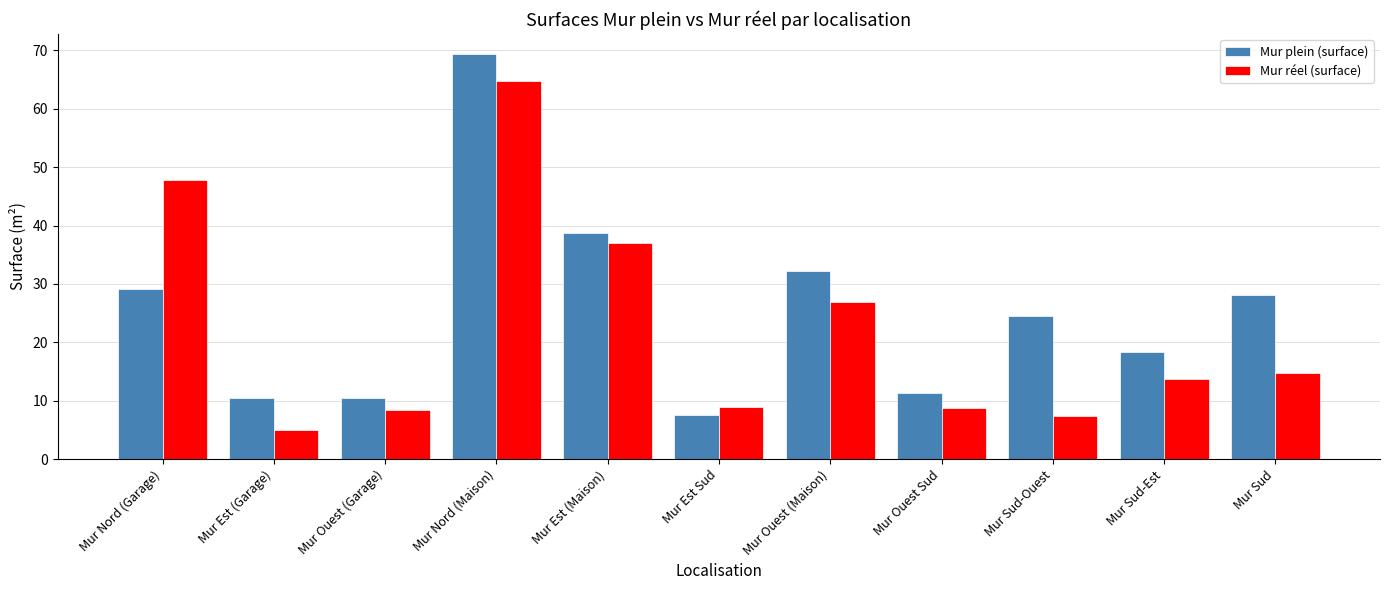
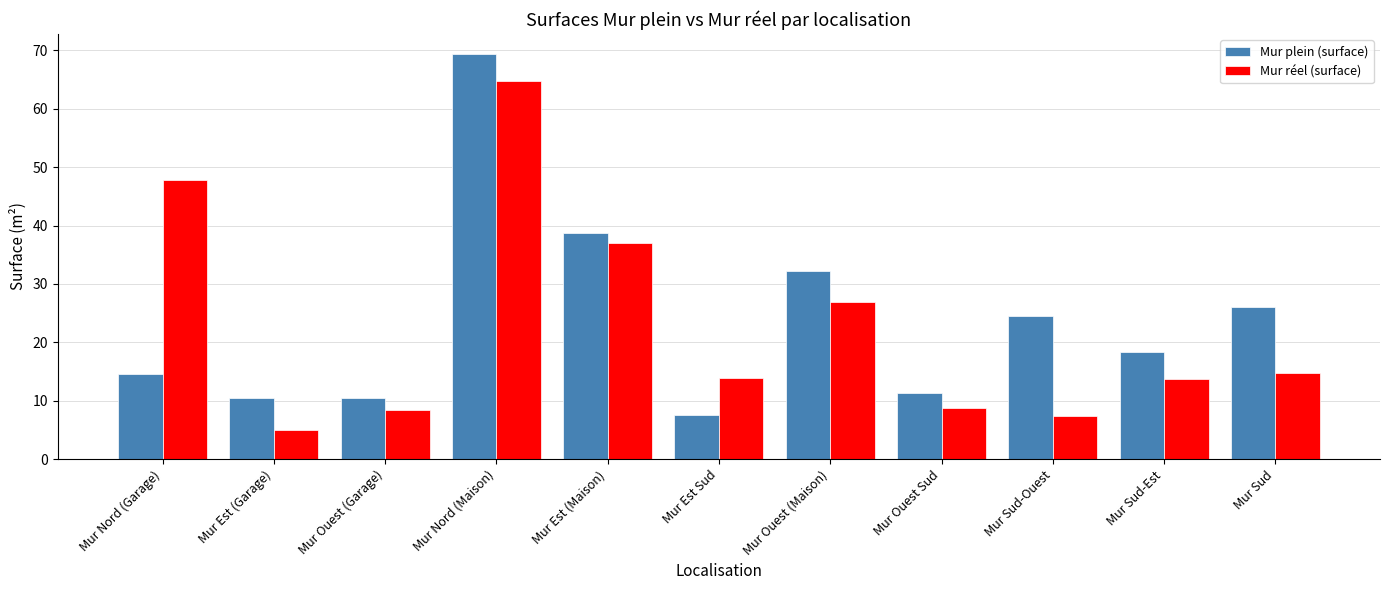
  {
    "Mur plein (surface)": {
-     "Mur Nord (Garage)": 29,
+     "Mur Nord (Garage)": 15,
      "Mur Est (Garage)": 10,
      "Mur Ouest (Garage)": 10,
      "Mur Nord (Maison)": 69,
      "Mur Est (Maison)": 39,
      "Mur Est Sud": 8,
      "Mur Ouest (Maison)": 32,
      "Mur Ouest Sud": 11,
      "Mur Sud-Ouest": 24,
      "Mur Sud-Est": 18,
-     "Mur Sud": 28
+     "Mur Sud": 26
    },
    "Mur réel (surface)": {
      "Mur Nord (Garage)": 48,
      "Mur Est (Garage)": 5,
      "Mur Ouest (Garage)": 8,
      "Mur Nord (Maison)": 65,
      "Mur Est (Maison)": 37,
-     "Mur Est Sud": 9,
+     "Mur Est Sud": 14,
      "Mur Ouest (Maison)": 27,
      "Mur Ouest Sud": 9,
      "Mur Sud-Ouest": 7,
      "Mur Sud-Est": 14,
      "Mur Sud": 15
    }
  }
